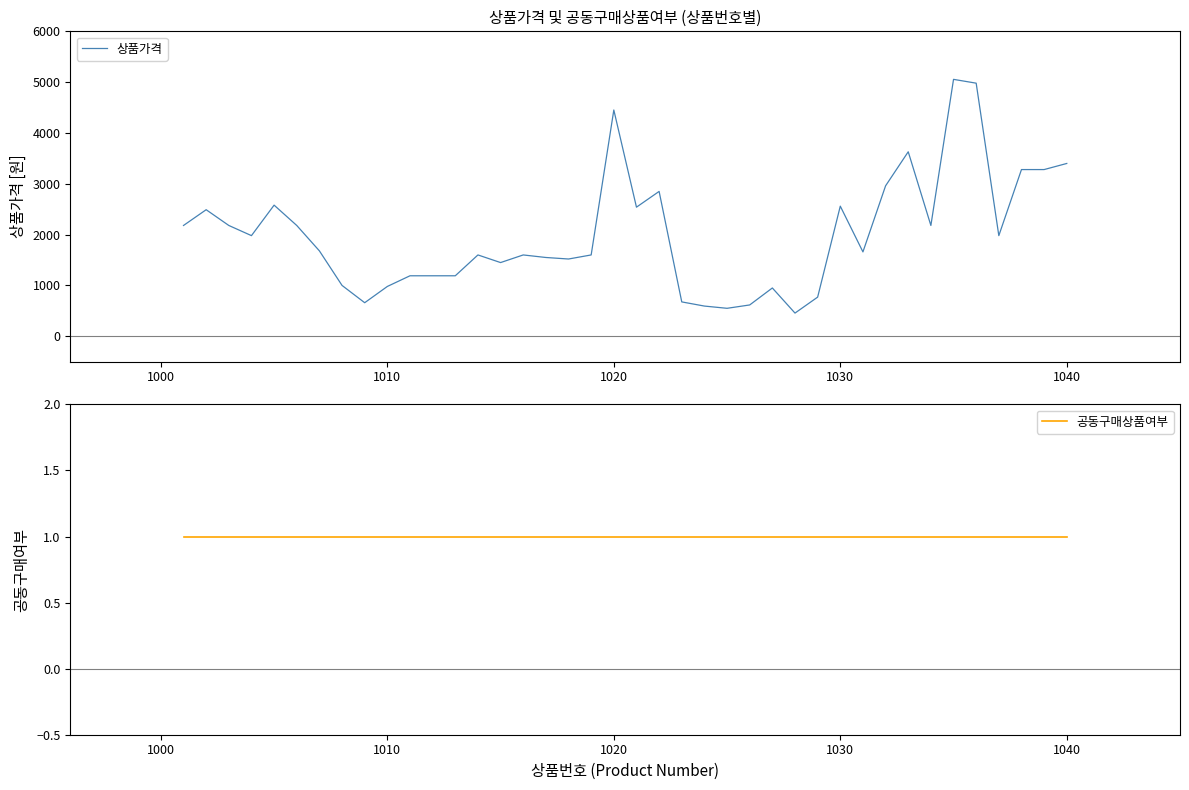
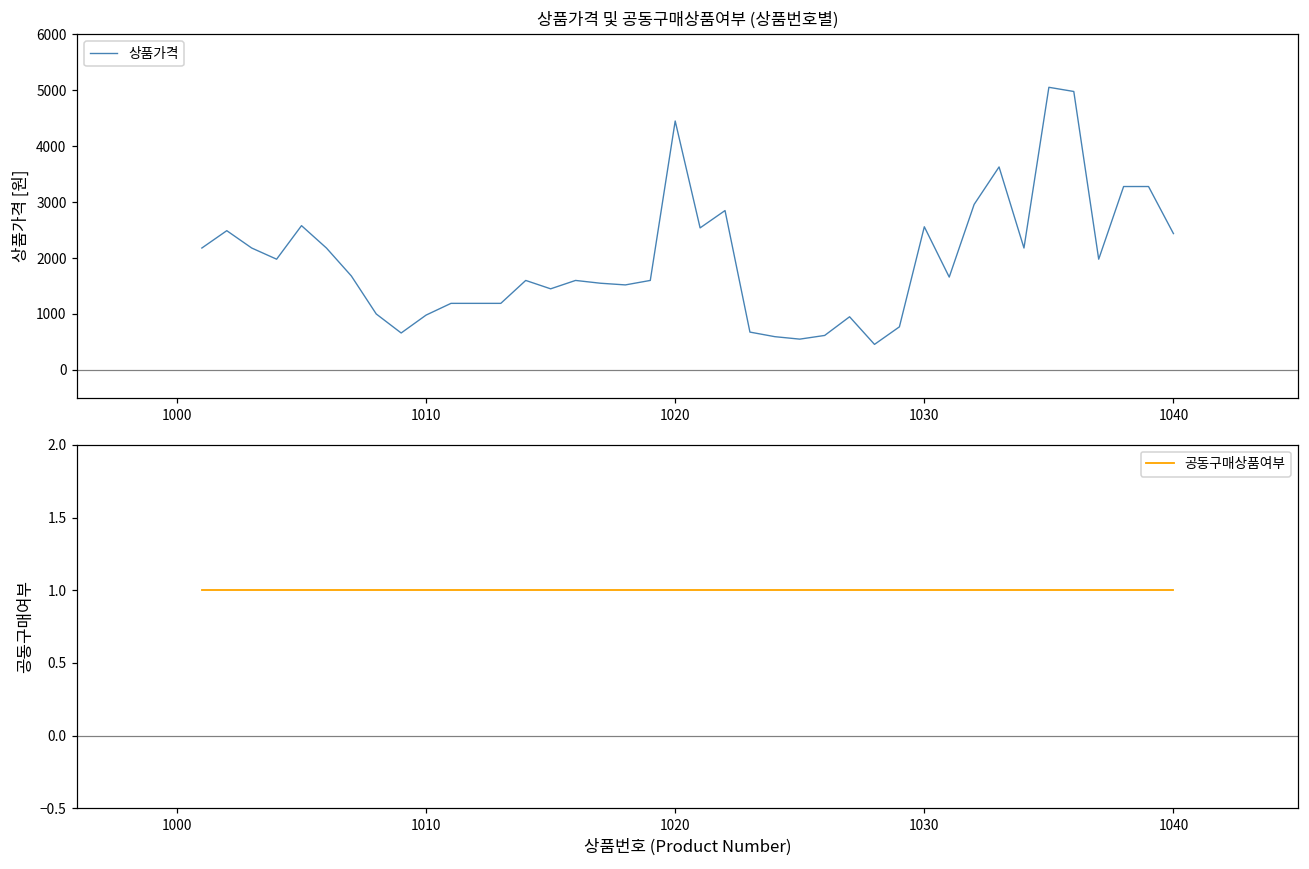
  {
    "상품가격 및 공동구매상품여부 (상품번호별)": {
      "1010": 1000,
      "1020": 4500,
      "1030": 2600,
-     "1040": 3400
+     "1040": 2400
    }
  }
